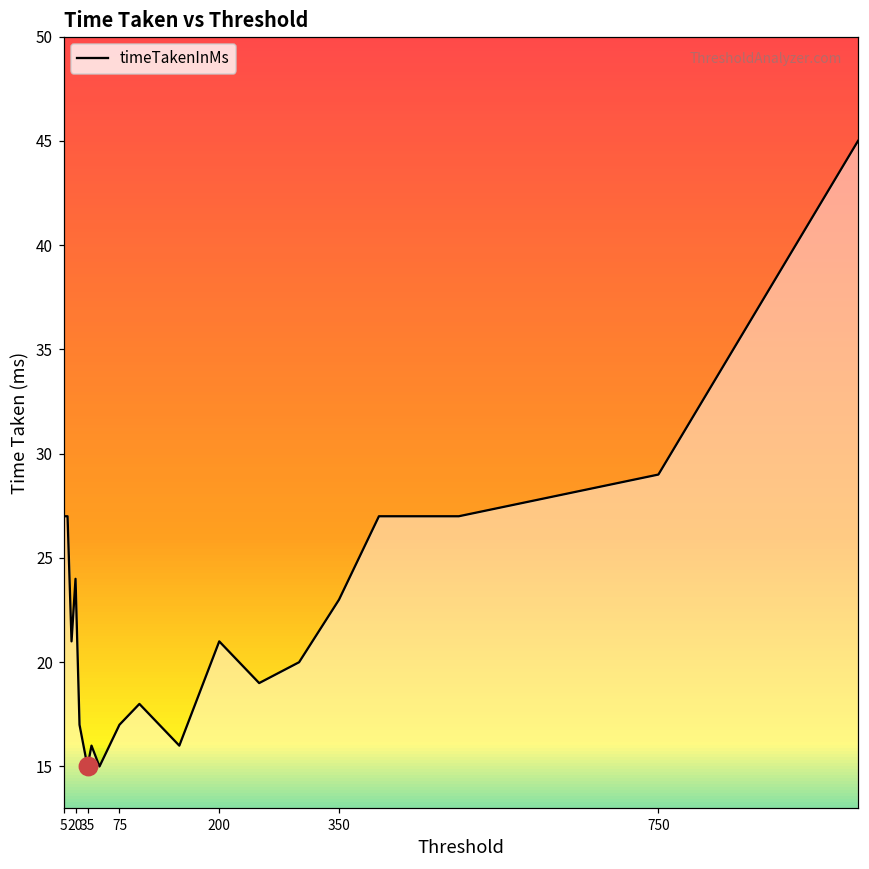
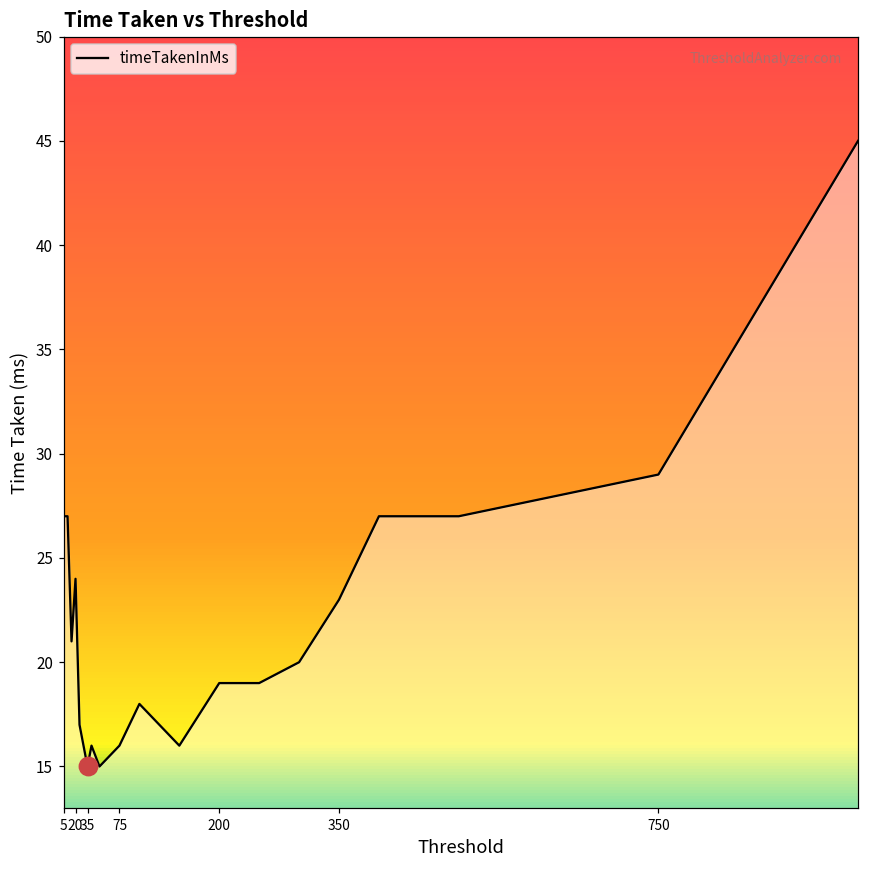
  {
    "timeTakenInMs": {
      "5": 27,
-     "75": 17,
-     "200": 21,
+     "75": 16,
+     "200": 19,
      "350": 23,
      "750": 29
    }
  }
